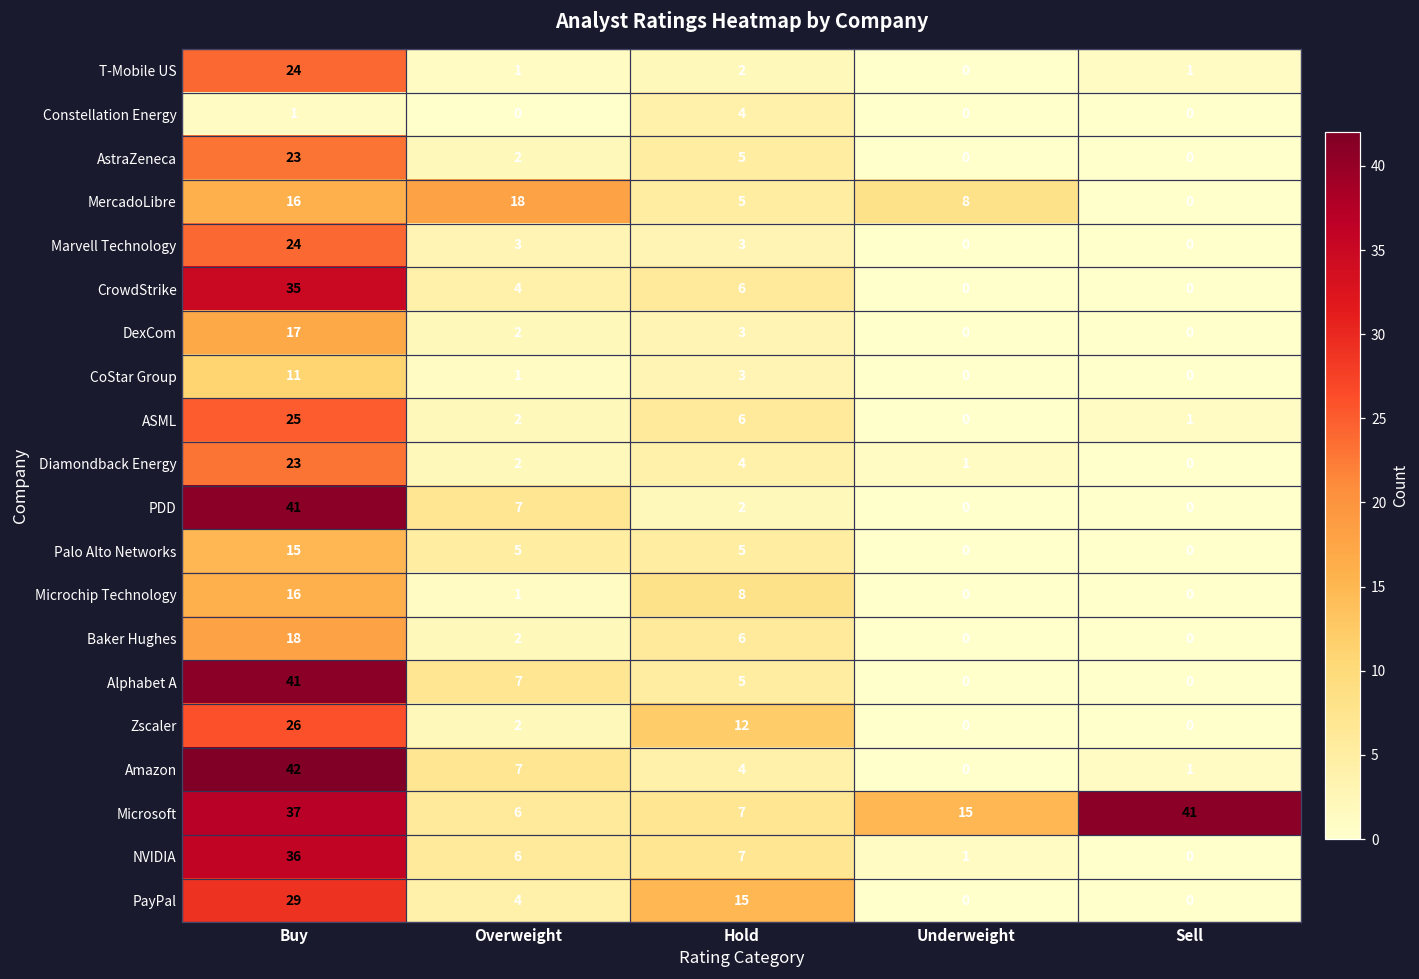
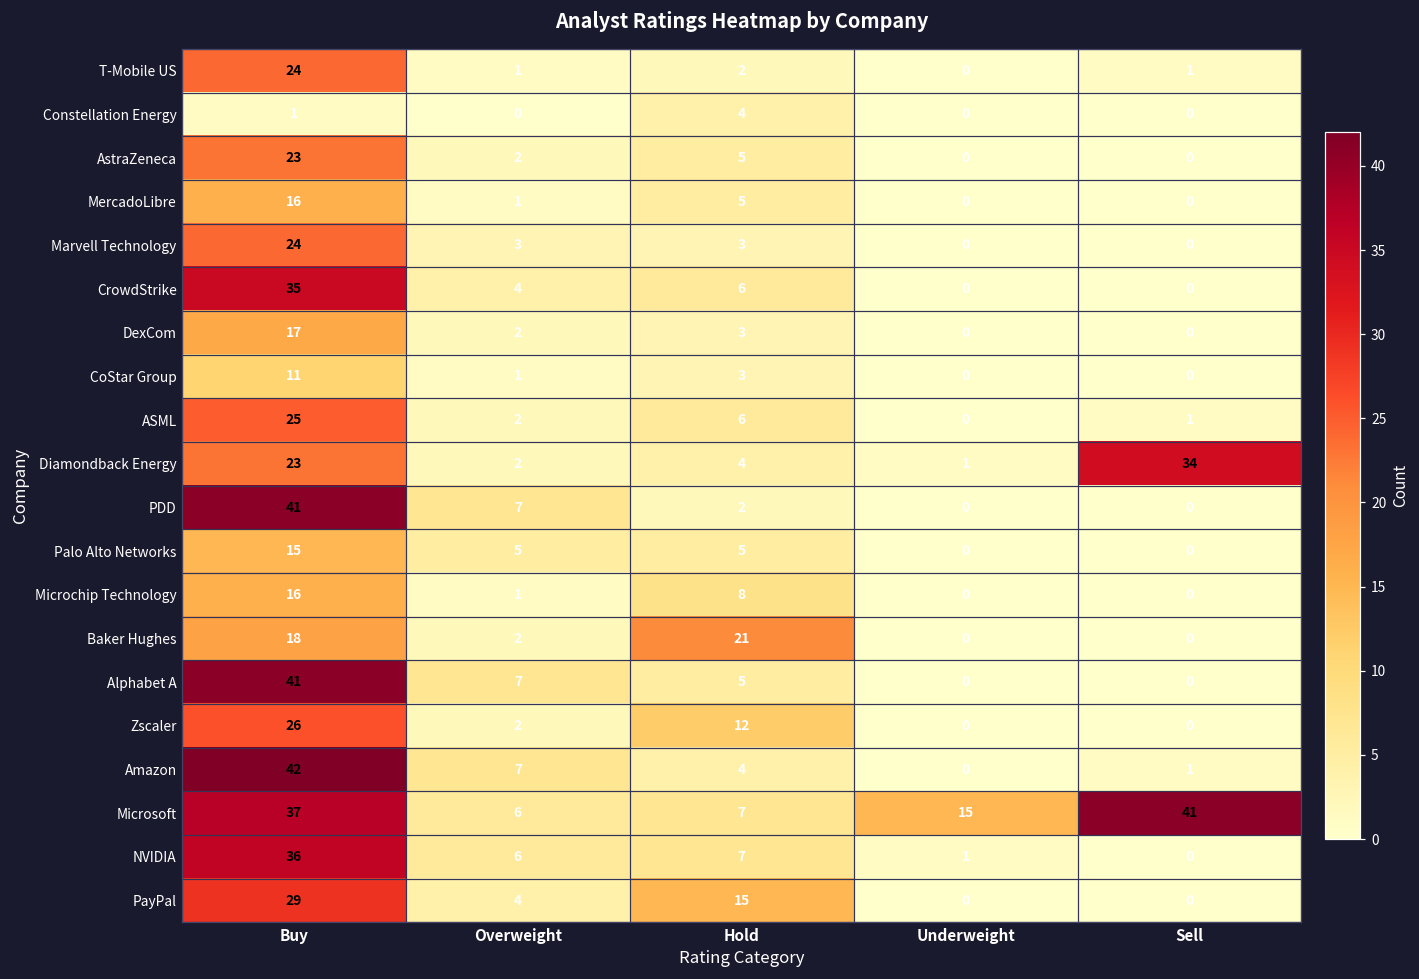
  {
    "T-Mobile US": {
      "Buy": 24,
      "Overweight": 1,
      "Hold": 2,
      "Underweight": 0,
      "Sell": 1
    },
    "Constellation Energy": {
      "Buy": 1,
      "Overweight": 0,
      "Hold": 4,
      "Underweight": 0,
      "Sell": 0
    },
    "AstraZeneca": {
      "Buy": 23,
      "Overweight": 2,
      "Hold": 5,
      "Underweight": 0,
      "Sell": 0
    },
    "MercadoLibre": {
      "Buy": 16,
-     "Overweight": 18,
+     "Overweight": 1,
      "Hold": 5,
-     "Underweight": 8,
+     "Underweight": 0,
      "Sell": 0
    },
    "Marvell Technology": {
      "Buy": 24,
      "Overweight": 3,
      "Hold": 3,
      "Underweight": 0,
      "Sell": 0
    },
    "CrowdStrike": {
      "Buy": 35,
      "Overweight": 4,
      "Hold": 6,
      "Underweight": 0,
      "Sell": 0
    },
    "DexCom": {
      "Buy": 17,
      "Overweight": 2,
      "Hold": 3,
      "Underweight": 0,
      "Sell": 0
    },
    "CoStar Group": {
      "Buy": 11,
      "Overweight": 1,
      "Hold": 3,
      "Underweight": 0,
      "Sell": 0
    },
    "ASML": {
      "Buy": 25,
      "Overweight": 2,
      "Hold": 6,
      "Underweight": 0,
      "Sell": 1
    },
    "Diamondback Energy": {
      "Buy": 23,
      "Overweight": 2,
      "Hold": 4,
      "Underweight": 1,
-     "Sell": 0
+     "Sell": 34
    },
    "PDD": {
      "Buy": 41,
      "Overweight": 7,
      "Hold": 2,
      "Underweight": 0,
      "Sell": 0
    },
    "Palo Alto Networks": {
      "Buy": 15,
      "Overweight": 5,
      "Hold": 5,
      "Underweight": 0,
      "Sell": 0
    },
    "Microchip Technology": {
      "Buy": 16,
      "Overweight": 1,
      "Hold": 8,
      "Underweight": 0,
      "Sell": 0
    },
    "Baker Hughes": {
      "Buy": 18,
      "Overweight": 2,
-     "Hold": 6,
+     "Hold": 21,
      "Underweight": 0,
      "Sell": 0
    },
    "Alphabet A": {
      "Buy": 41,
      "Overweight": 7,
      "Hold": 5,
      "Underweight": 0,
      "Sell": 0
    },
    "Zscaler": {
      "Buy": 26,
      "Overweight": 2,
      "Hold": 12,
      "Underweight": 0,
      "Sell": 0
    },
    "Amazon": {
      "Buy": 42,
      "Overweight": 7,
      "Hold": 4,
      "Underweight": 0,
      "Sell": 1
    },
    "Microsoft": {
      "Buy": 37,
      "Overweight": 6,
      "Hold": 7,
      "Underweight": 15,
      "Sell": 41
    },
    "NVIDIA": {
      "Buy": 36,
      "Overweight": 6,
      "Hold": 7,
      "Underweight": 1,
      "Sell": 0
    },
    "PayPal": {
      "Buy": 29,
      "Overweight": 4,
      "Hold": 15,
      "Underweight": 0,
      "Sell": 0
    }
  }
